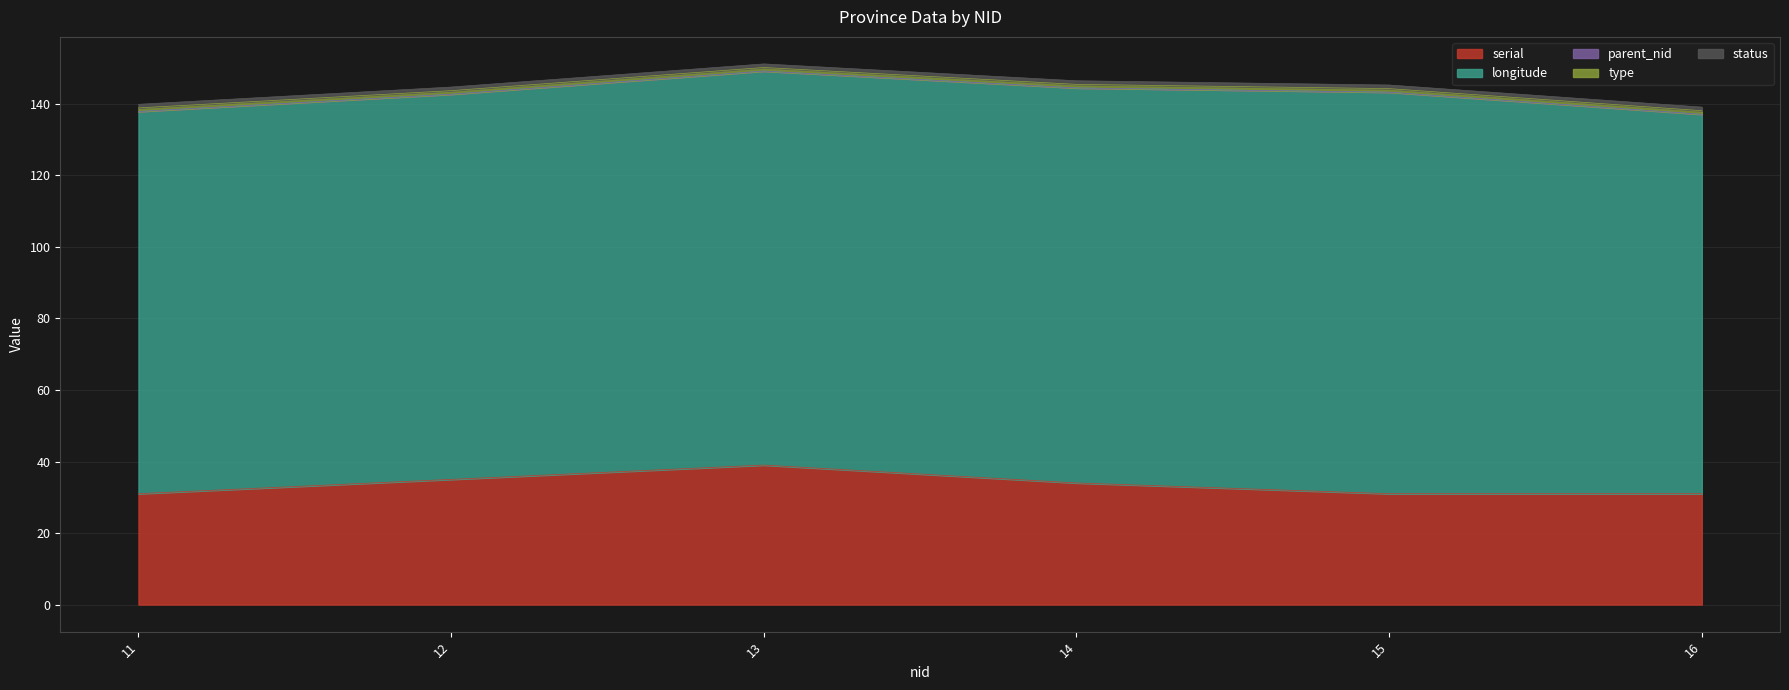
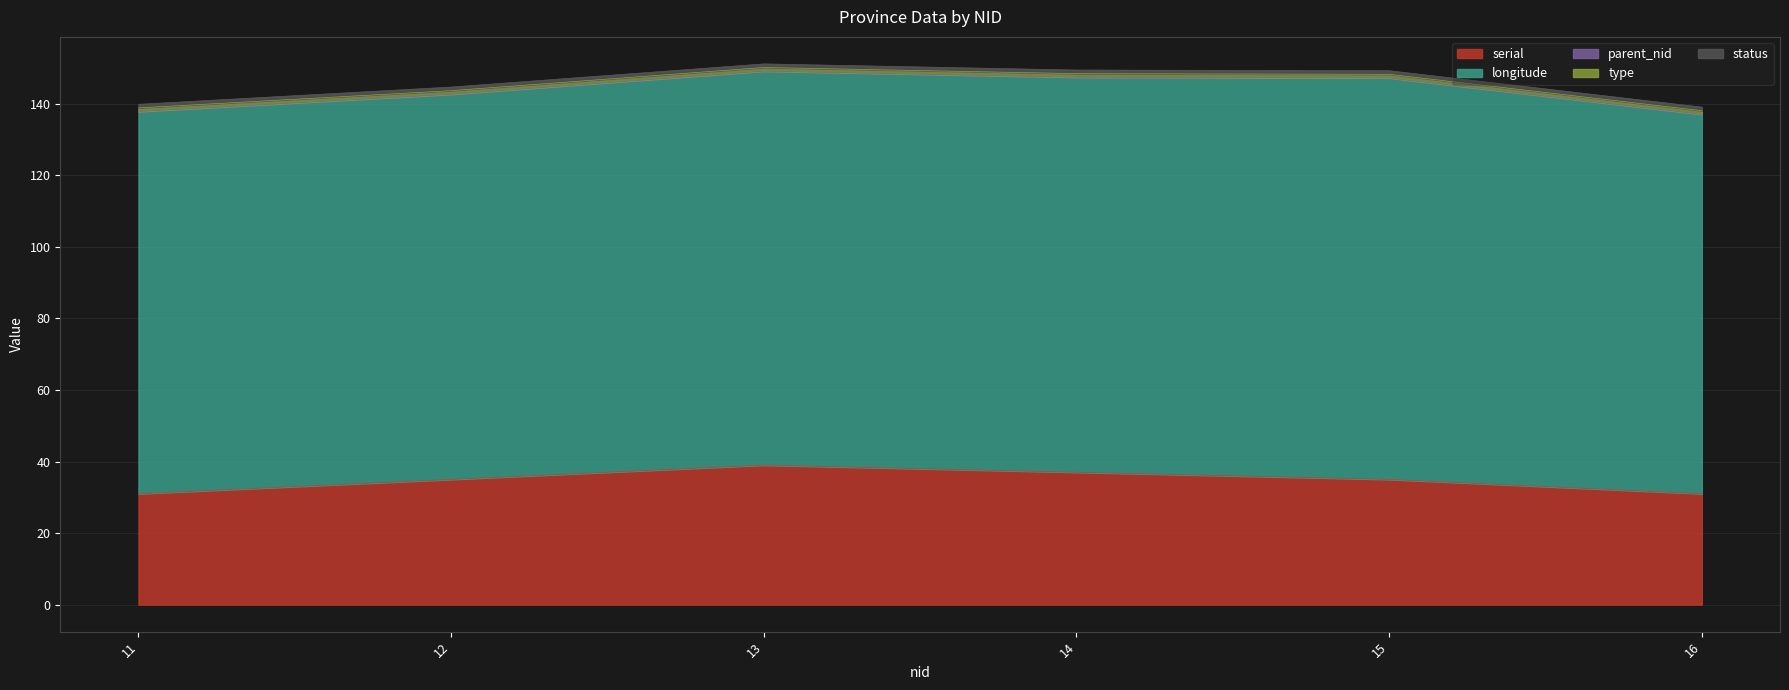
  {
    "serial": {
      "11": 31,
      "12": 35,
      "13": 39,
-     "14": 34,
-     "15": 31,
+     "14": 37,
+     "15": 35,
      "16": 31
    },
    "type": {
      "11": 1,
      "12": 1,
      "13": 1,
      "14": 1,
      "15": 1,
      "16": 1
    },
    "status": {
      "11": 1,
      "12": 1,
      "13": 1,
      "14": 1,
      "15": 1,
      "16": 1
    }
  }
